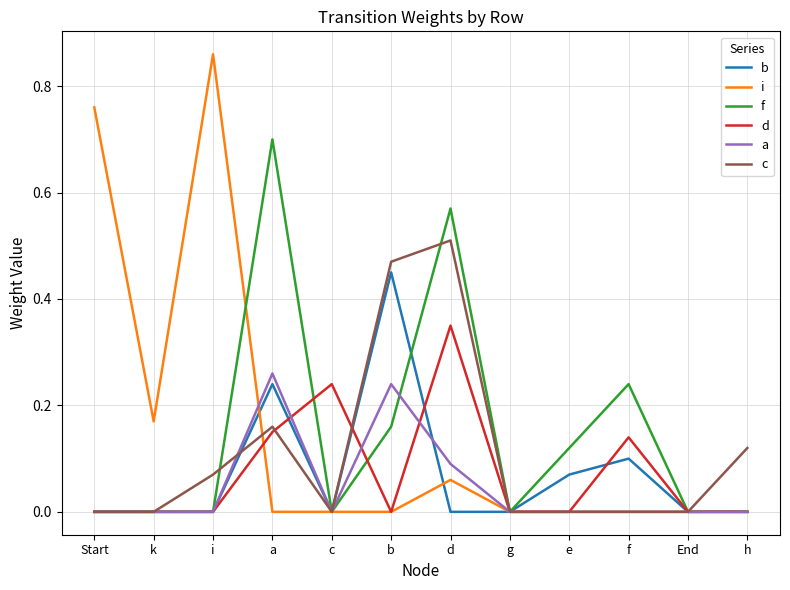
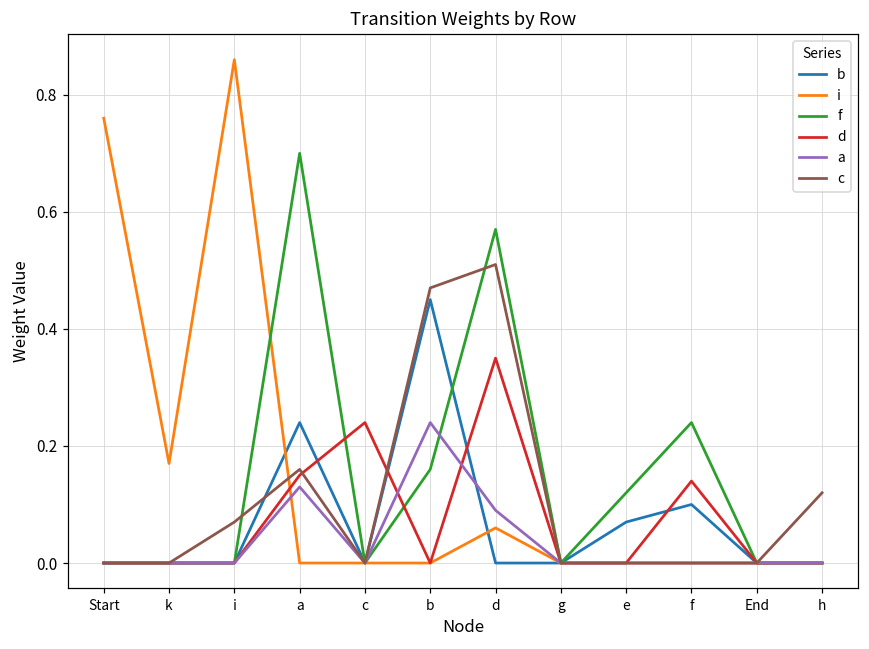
  {
    "b": {
      "a": 0.24,
      "b": 0.45,
      "d": 0.00,
      "e": 0.07,
      "f": 0.10
    },
    "i": {
      "Start": 0.76,
      "k": 0.17,
      "i": 0.86,
      "a": 0.00,
      "d": 0.06
    },
    "f": {
      "a": 0.70,
      "b": 0.16,
      "d": 0.57,
      "e": 0.12,
      "f": 0.24
    },
    "d": {
      "a": 0.15,
      "c": 0.24,
      "d": 0.35,
      "f": 0.14
    },
    "a": {
-     "a": 0.26,
+     "a": 0.13,
      "b": 0.24,
      "d": 0.09
    },
    "c": {
      "i": 0.07,
      "a": 0.16,
      "b": 0.47,
      "d": 0.51,
      "h": 0.12
    }
  }
